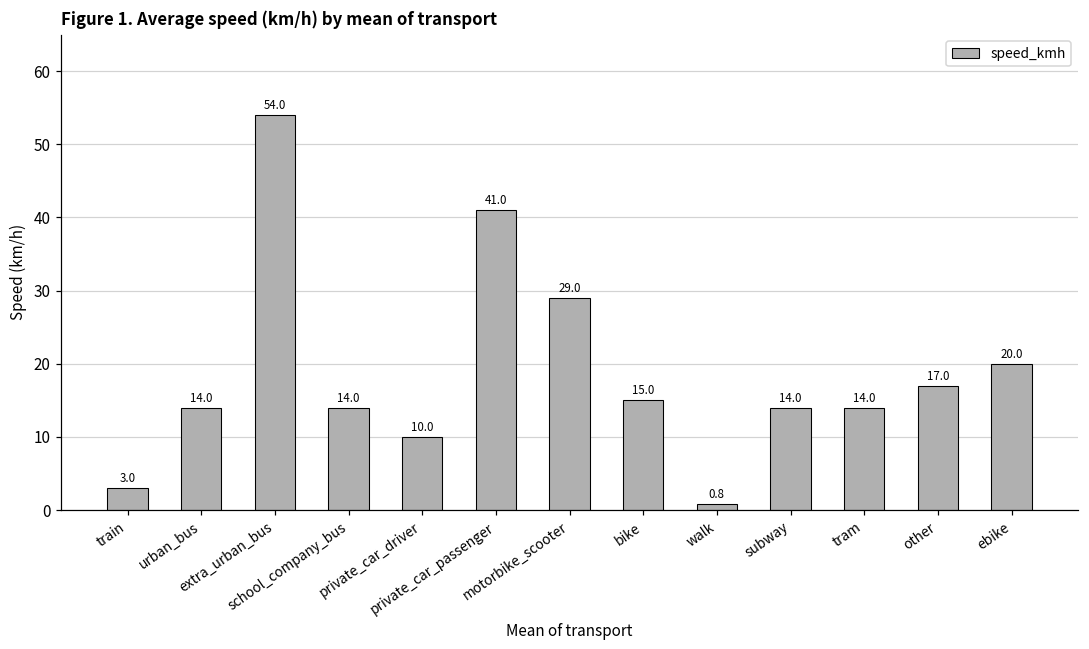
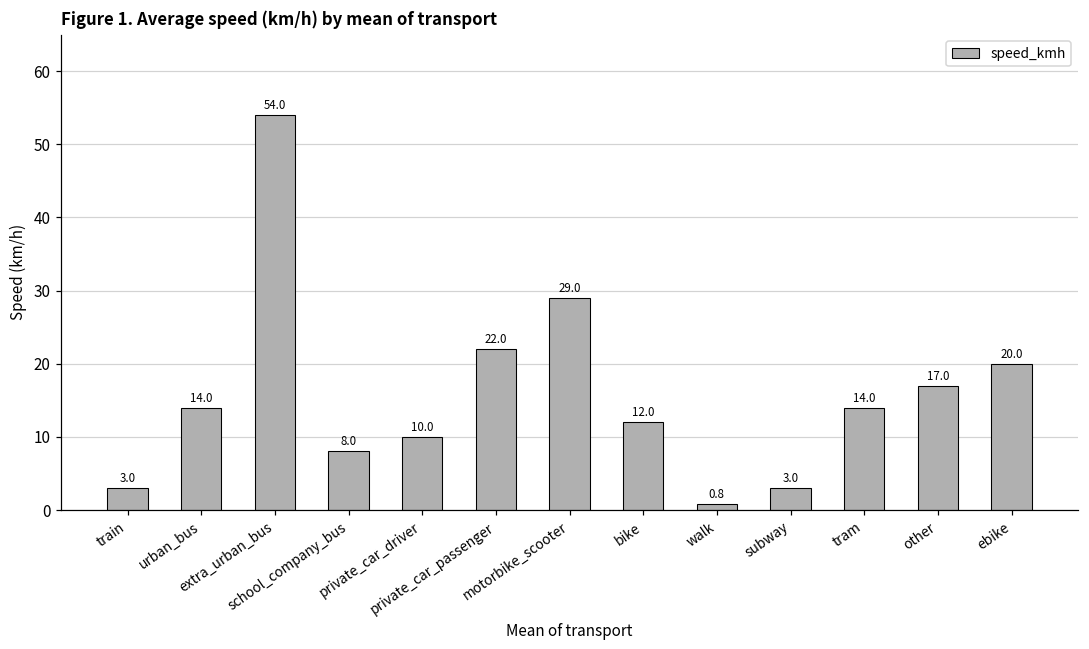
  {
    "train": 3.0,
    "urban_bus": 14.0,
    "extra_urban_bus": 54.0,
-   "school_company_bus": 14.0,
+   "school_company_bus": 8.0,
    "private_car_driver": 10.0,
-   "private_car_passenger": 41.0,
+   "private_car_passenger": 22.0,
    "motorbike_scooter": 29.0,
-   "bike": 15.0,
+   "bike": 12.0,
    "walk": 0.8,
-   "subway": 14.0,
+   "subway": 3.0,
    "tram": 14.0,
    "other": 17.0,
    "ebike": 20.0
  }
